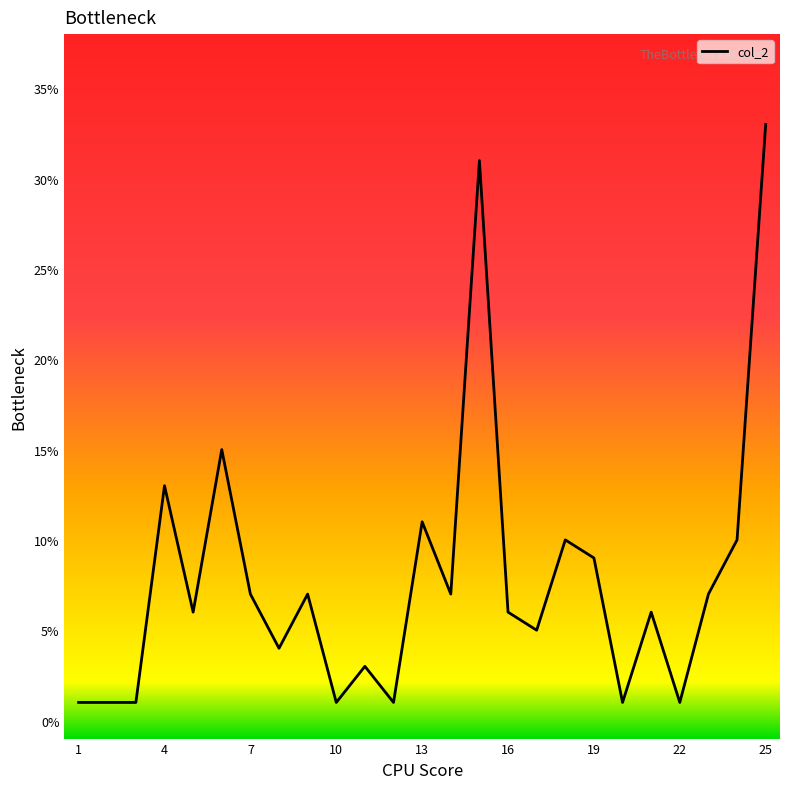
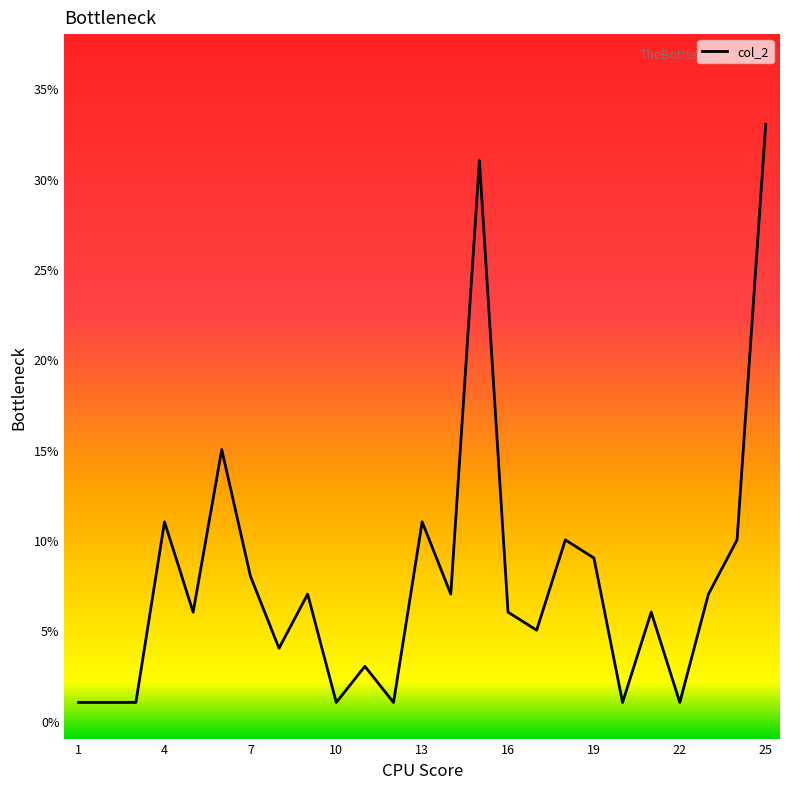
  {
    "1": "1%",
-   "4": "13%",
-   "7": "7%",
+   "4": "11%",
+   "7": "8%",
    "10": "1%",
    "13": "11%",
    "16": "6%",
    "19": "9%",
    "22": "1%",
    "25": "33%"
  }
